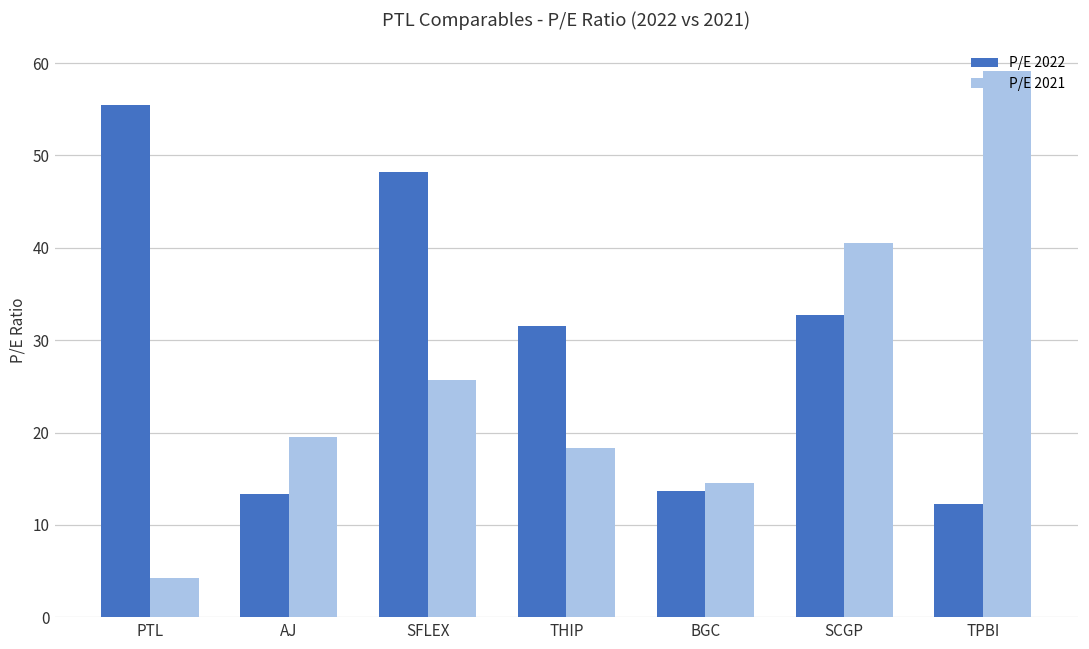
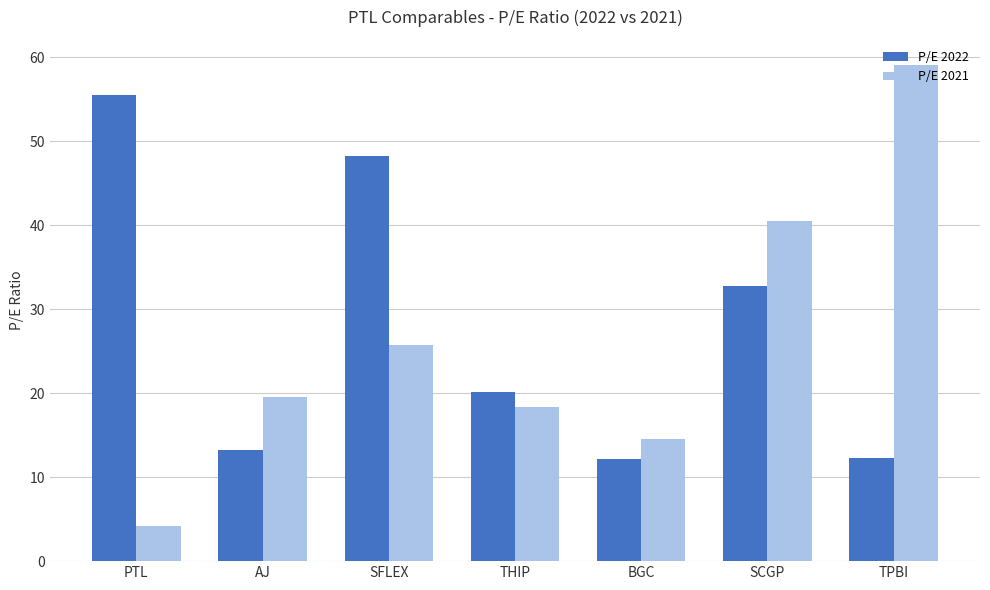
  {
    "P/E 2022": {
      "PTL": 55,
      "AJ": 13,
      "SFLEX": 48,
-     "THIP": 31,
-     "BGC": 14,
+     "THIP": 20,
+     "BGC": 12,
      "SCGP": 33,
      "TPBI": 12
    },
    "P/E 2021": {
      "PTL": 4,
      "AJ": 20,
      "SFLEX": 26,
      "THIP": 18,
      "BGC": 15,
      "SCGP": 41,
      "TPBI": 59
    }
  }
